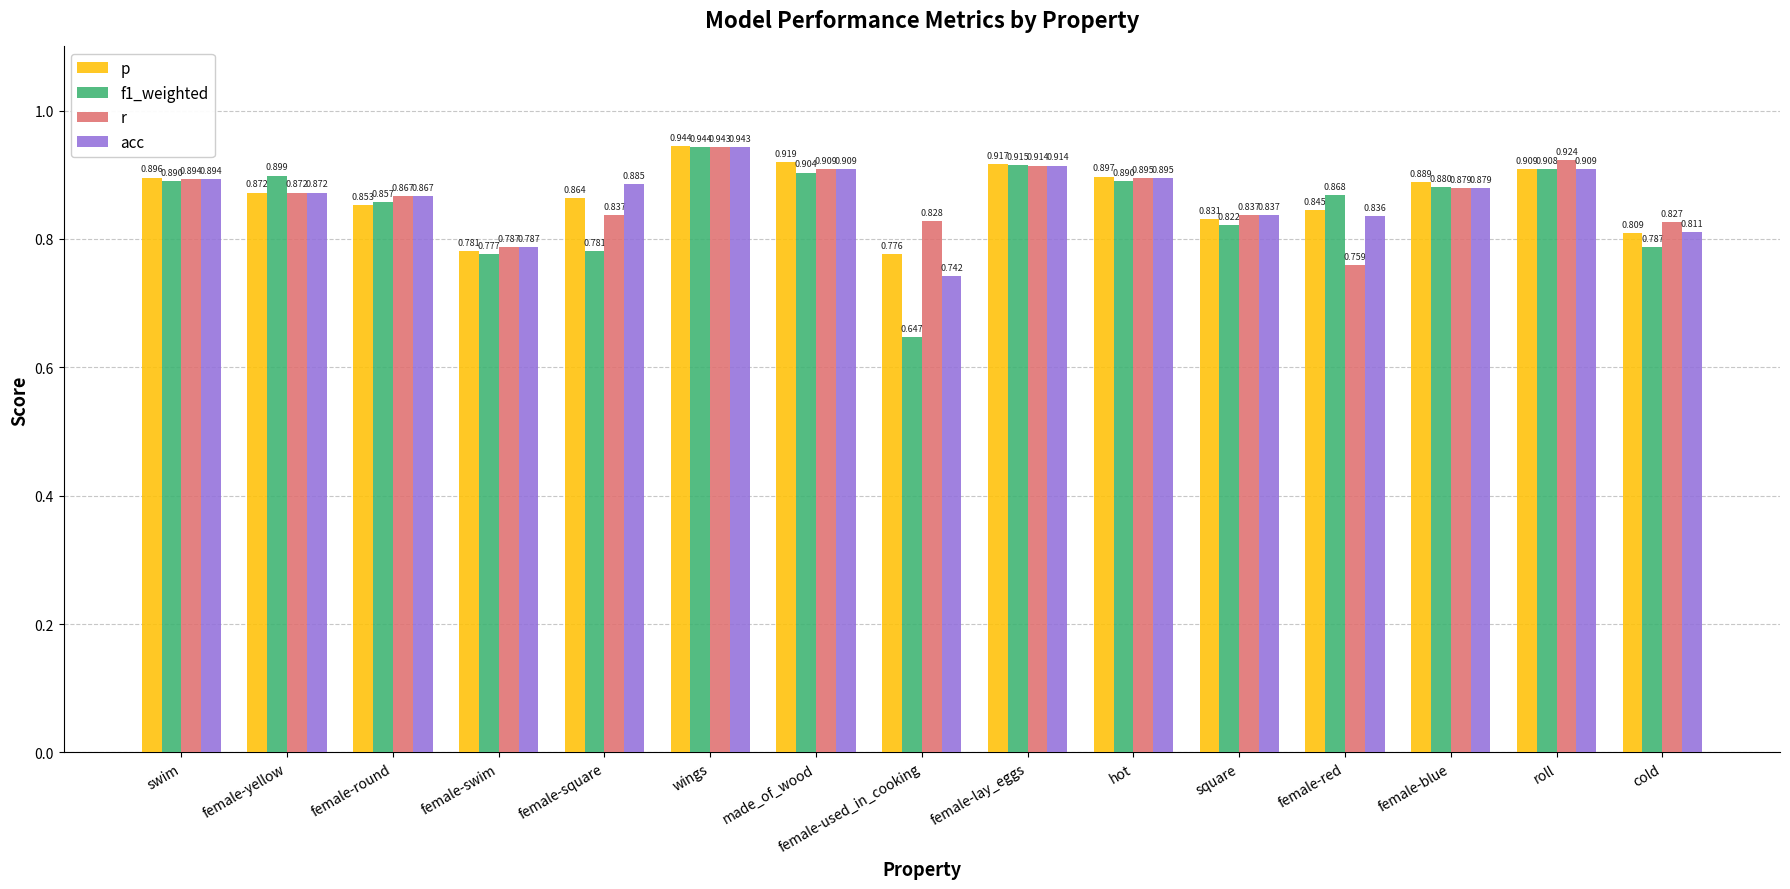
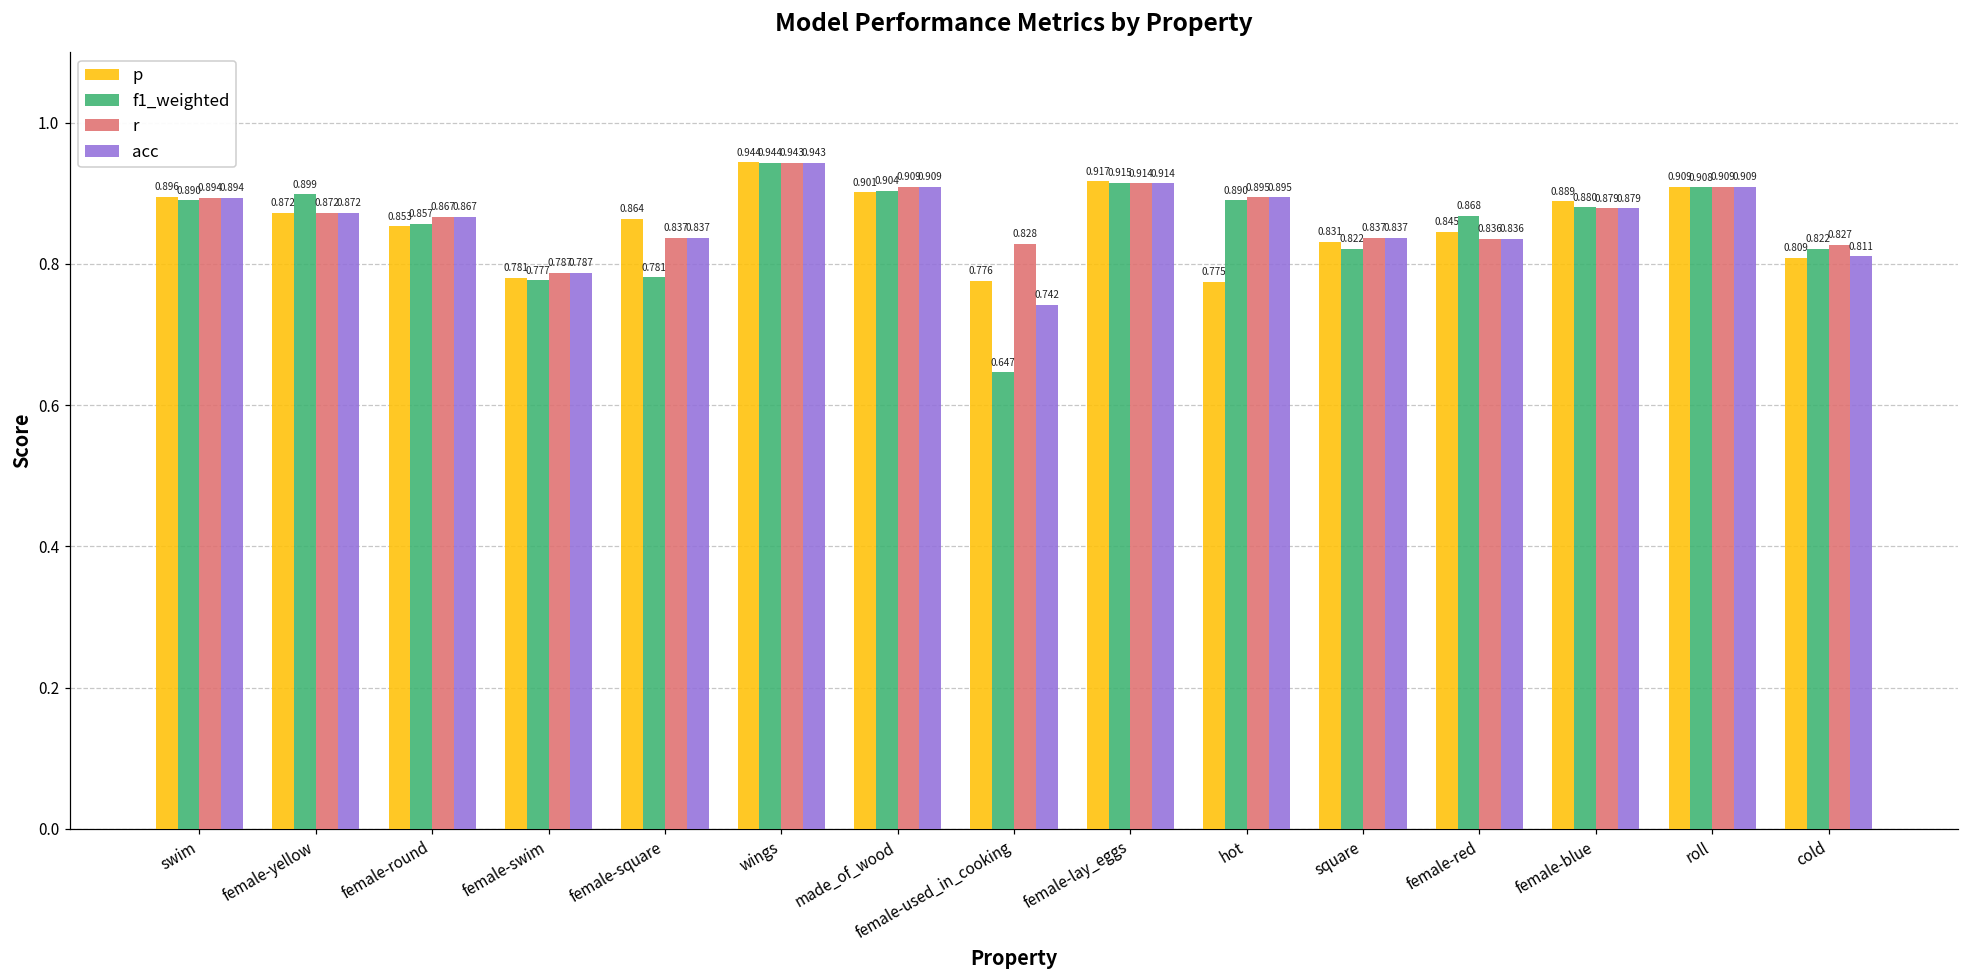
  {
    "p": {
      "swim": 0.896,
      "female-yellow": 0.872,
      "female-round": 0.853,
      "female-swim": 0.781,
      "female-square": 0.864,
      "wings": 0.944,
-     "made_of_wood": 0.919,
+     "made_of_wood": 0.901,
      "female-used_in_cooking": 0.776,
      "female-lay_eggs": 0.917,
-     "hot": 0.897,
+     "hot": 0.775,
      "square": 0.831,
      "female-red": 0.845,
      "female-blue": 0.889,
      "roll": 0.909,
      "cold": 0.809
    },
    "f1_weighted": {
      "swim": 0.890,
      "female-yellow": 0.899,
      "female-round": 0.857,
      "female-swim": 0.777,
      "female-square": 0.781,
      "wings": 0.944,
      "made_of_wood": 0.904,
      "female-used_in_cooking": 0.647,
      "female-lay_eggs": 0.915,
      "hot": 0.890,
      "square": 0.822,
      "female-red": 0.868,
      "female-blue": 0.880,
      "roll": 0.908,
-     "cold": 0.787
+     "cold": 0.822
    },
    "r": {
      "swim": 0.894,
      "female-yellow": 0.872,
      "female-round": 0.867,
      "female-swim": 0.787,
      "female-square": 0.837,
      "wings": 0.943,
      "made_of_wood": 0.909,
      "female-used_in_cooking": 0.828,
      "female-lay_eggs": 0.914,
      "hot": 0.895,
      "square": 0.837,
-     "female-red": 0.759,
+     "female-red": 0.836,
      "female-blue": 0.879,
-     "roll": 0.924,
+     "roll": 0.909,
      "cold": 0.827
    },
    "acc": {
      "swim": 0.894,
      "female-yellow": 0.872,
      "female-round": 0.867,
      "female-swim": 0.787,
-     "female-square": 0.885,
+     "female-square": 0.837,
      "wings": 0.943,
      "made_of_wood": 0.909,
      "female-used_in_cooking": 0.742,
      "female-lay_eggs": 0.914,
      "hot": 0.895,
      "square": 0.837,
      "female-red": 0.836,
      "female-blue": 0.879,
      "roll": 0.909,
      "cold": 0.811
    }
  }
